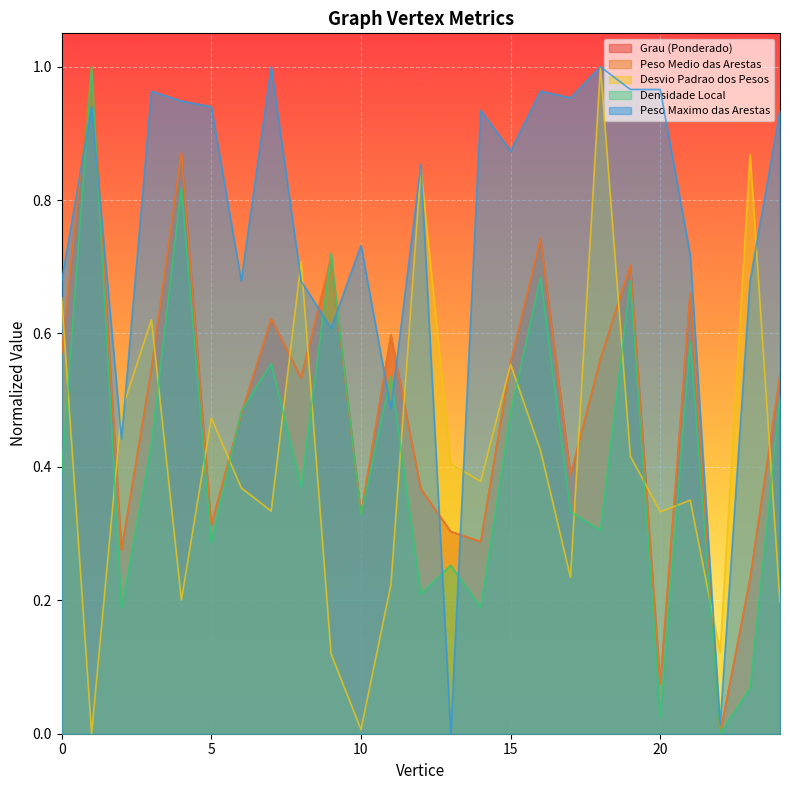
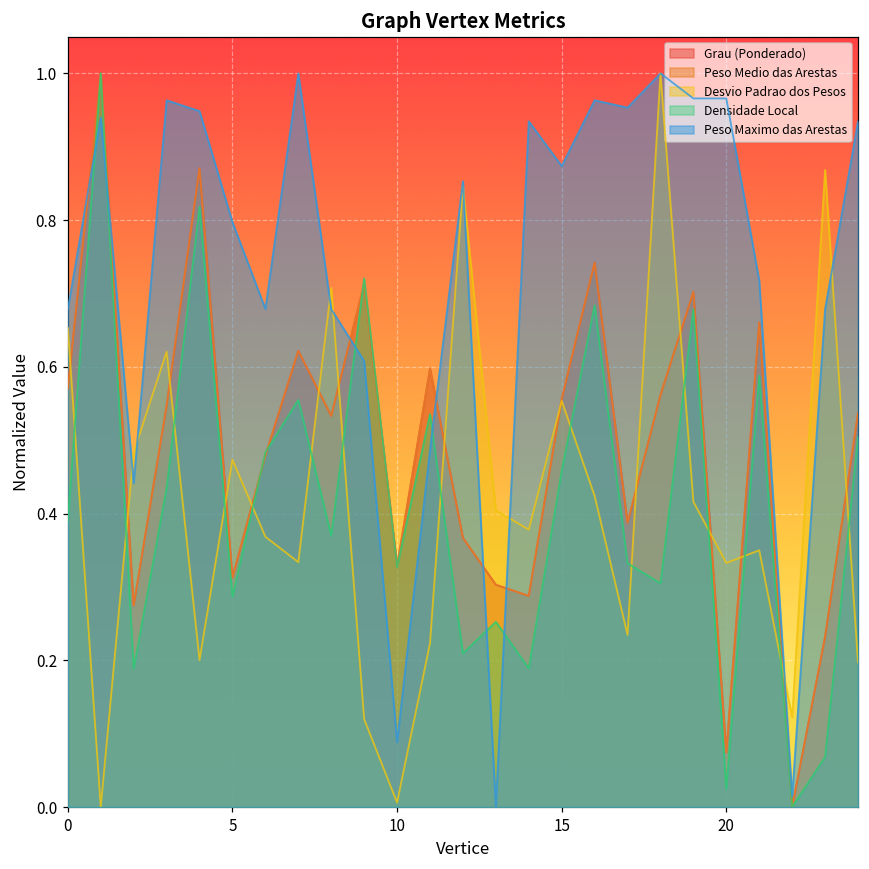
  {
    "Densidade Local": {
      "0": 0.39,
      "5": 0.29,
-     "15": 0.48,
+     "15": 0.46,
      "20": 0.02
    },
    "Peso Maximo das Arestas": {
      "0": 0.68,
-     "5": 0.94,
-     "10": 0.73,
+     "5": 0.80,
+     "10": 0.09,
      "15": 0.87
    }
  }
